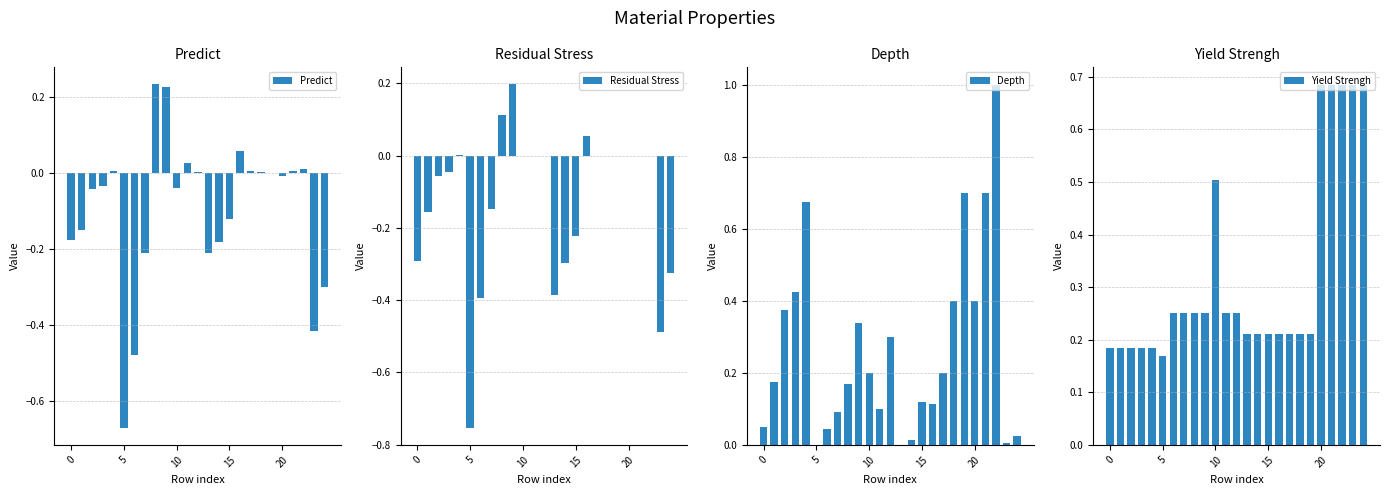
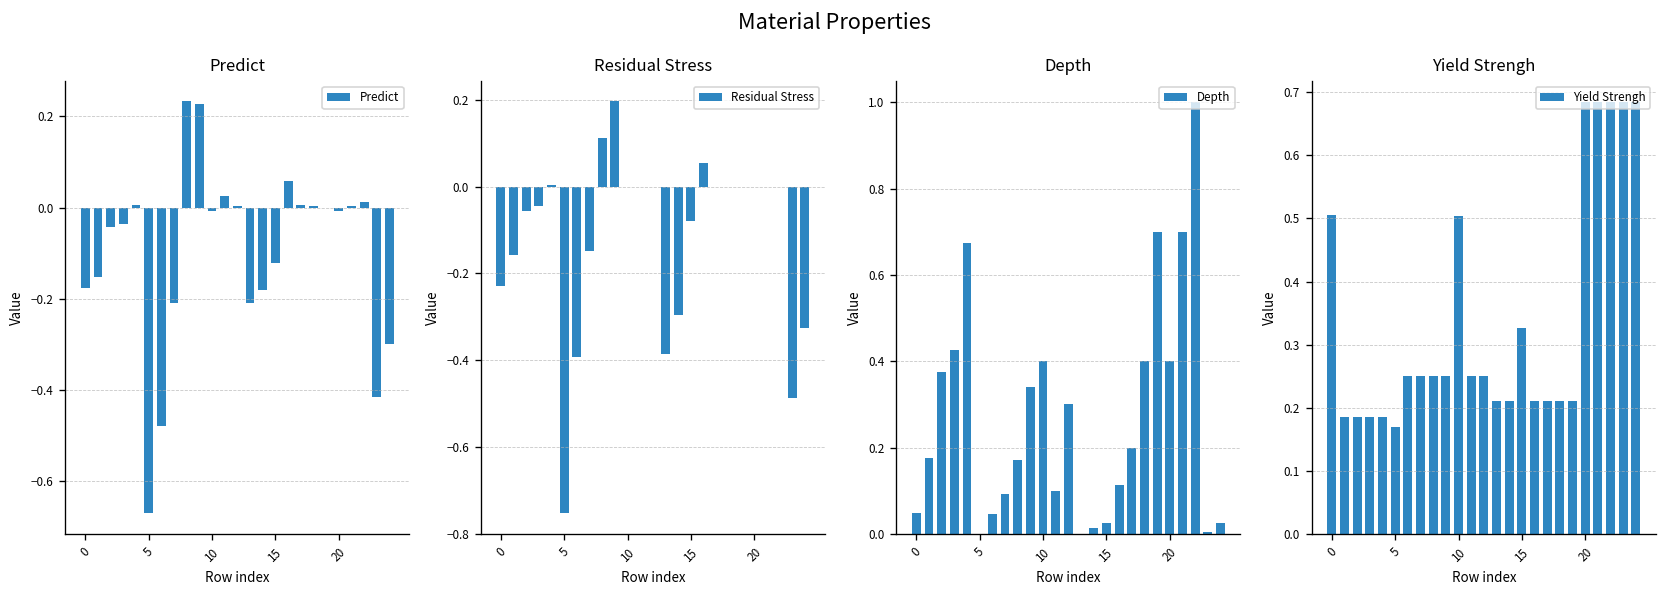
  {
    "Predict": {
      "0": -0.18,
      "5": -0.67,
-     "10": -0.04,
+     "10": -0.01,
      "15": -0.12,
      "20": -0.01
    },
    "Residual Stress": {
-     "0": -0.29,
+     "0": -0.23,
      "5": -0.75,
      "10": 0.00,
-     "15": -0.22,
+     "15": -0.08,
      "20": 0.00
    },
    "Depth": {
      "0": 0.05,
      "5": 0.00,
-     "10": 0.2,
-     "15": 0.12,
+     "10": 0.4,
+     "15": 0.03,
      "20": 0.40
    },
    "Yield Strengh": {
-     "0": 0.19,
+     "0": 0.51,
      "5": 0.17,
      "10": 0.50,
-     "15": 0.21
+     "15": 0.33
    }
  }
